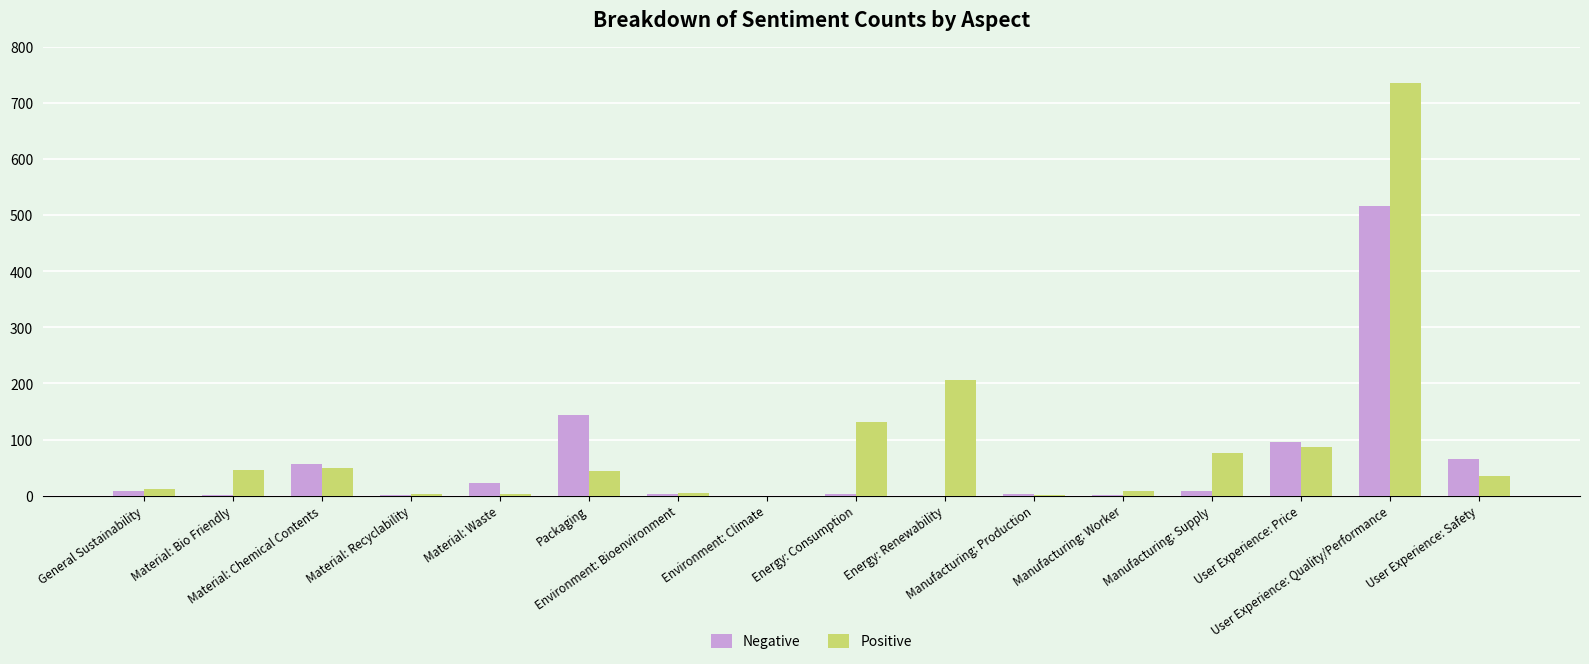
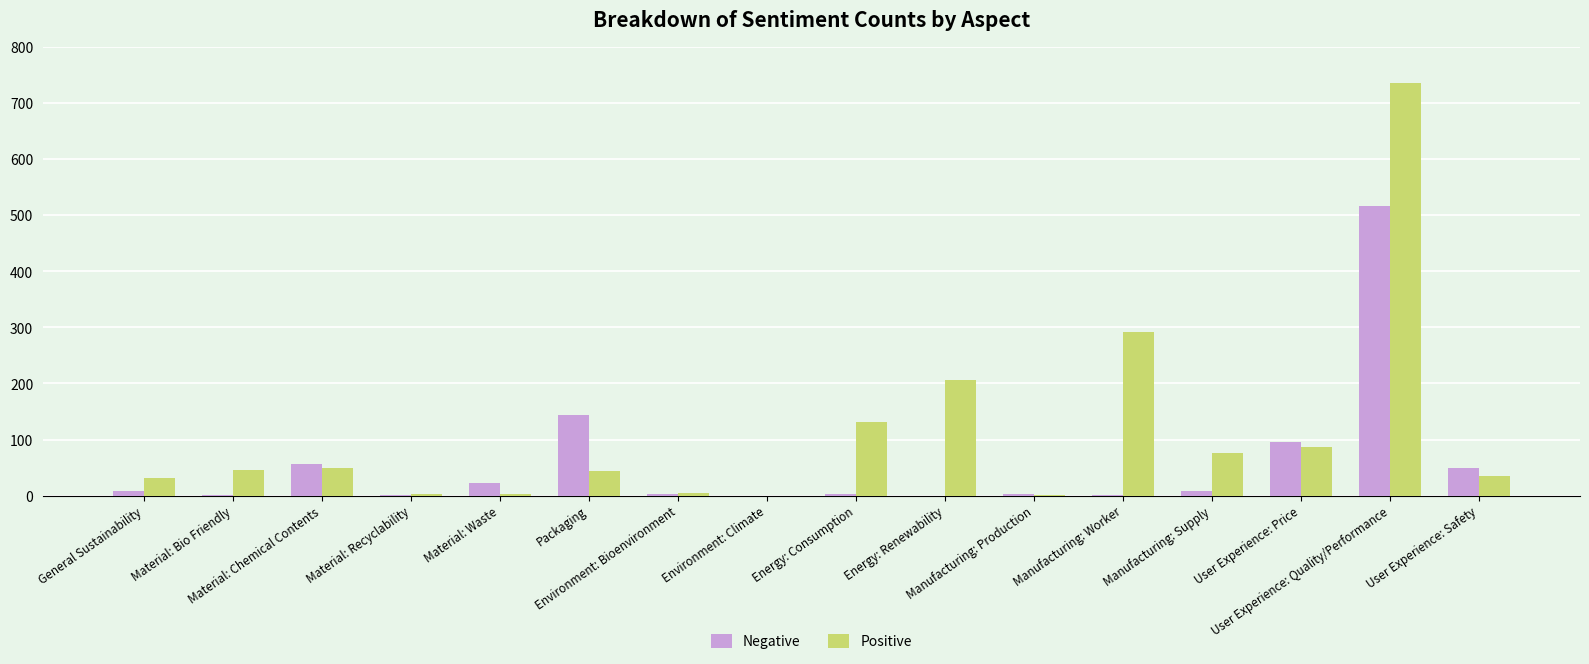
  {
    "Negative": {
      "General Sustainability": 10,
      "Material: Chemical Contents": 60,
      "Material: Waste": 20,
      "Packaging": 140,
      "Environment: Climate": 0,
      "Energy: Renewability": 0,
      "Manufacturing: Supply": 10,
      "User Experience: Price": 100,
      "User Experience: Quality/Performance": 520,
-     "User Experience: Safety": 70
+     "User Experience: Safety": 50
    },
    "Positive": {
-     "General Sustainability": 10,
+     "General Sustainability": 30,
      "Material: Bio Friendly": 50,
      "Material: Chemical Contents": 50,
      "Packaging": 40,
      "Environment: Climate": 0,
      "Energy: Consumption": 130,
      "Energy: Renewability": 210,
-     "Manufacturing: Worker": 10,
+     "Manufacturing: Worker": 290,
      "Manufacturing: Supply": 80,
      "User Experience: Price": 90,
      "User Experience: Quality/Performance": 740,
      "User Experience: Safety": 40
    }
  }
